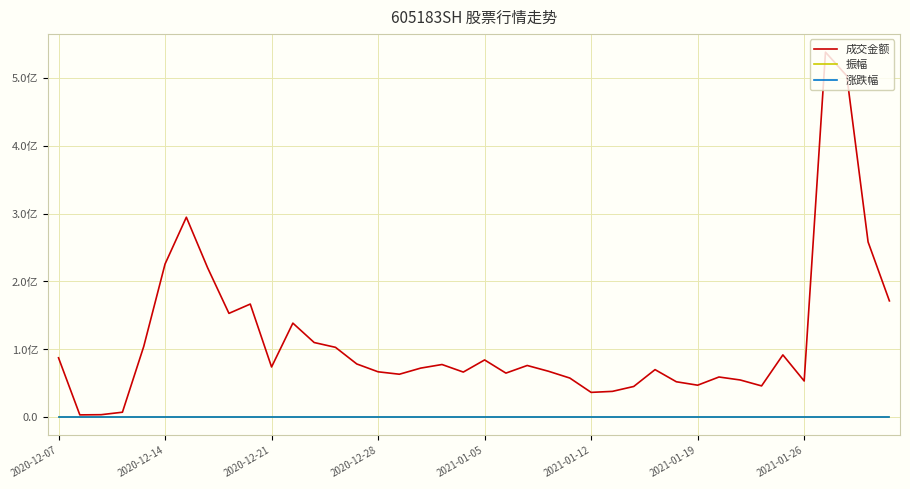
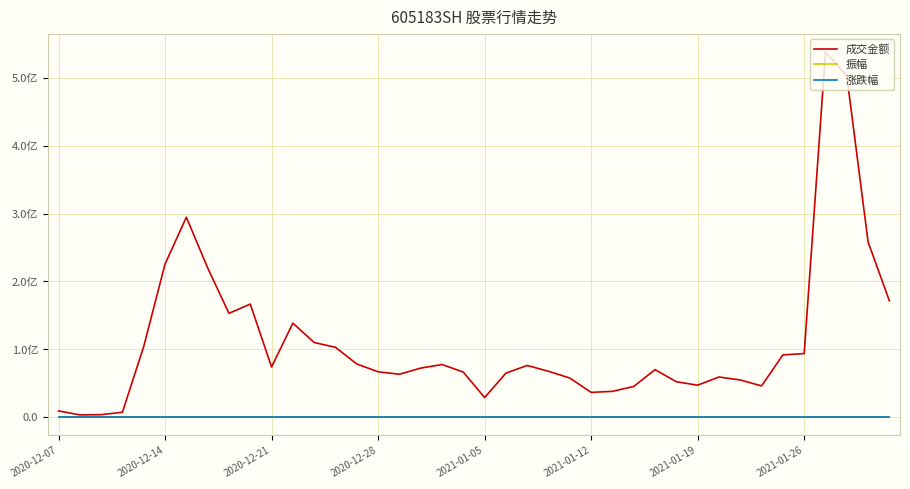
  {
    "成交金额": {
-     "2020-12-07": "0.9亿",
+     "2020-12-07": "0.1亿",
      "2020-12-14": "2.3亿",
      "2020-12-21": "0.7亿",
      "2020-12-28": "0.7亿",
-     "2021-01-05": "0.8亿",
+     "2021-01-05": "0.3亿",
      "2021-01-12": "0.4亿",
      "2021-01-19": "0.5亿",
-     "2021-01-26": "0.5亿"
+     "2021-01-26": "0.9亿"
    },
    "涨跌幅": {
      "2020-12-07": "0.0亿",
      "2020-12-14": "0.0亿",
      "2020-12-21": "0.0亿",
      "2020-12-28": "0.0亿",
      "2021-01-05": "0.0亿",
      "2021-01-12": "0.0亿",
      "2021-01-19": "0.0亿",
      "2021-01-26": "0.0亿"
    }
  }
